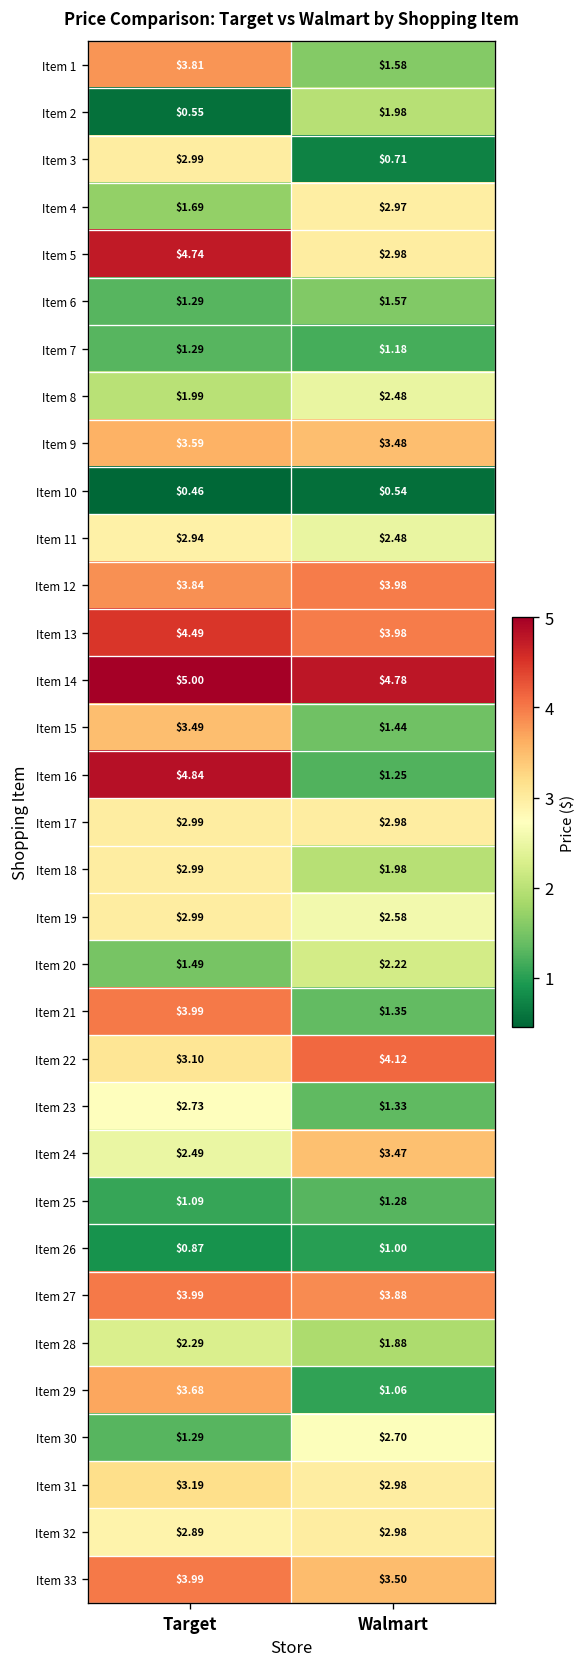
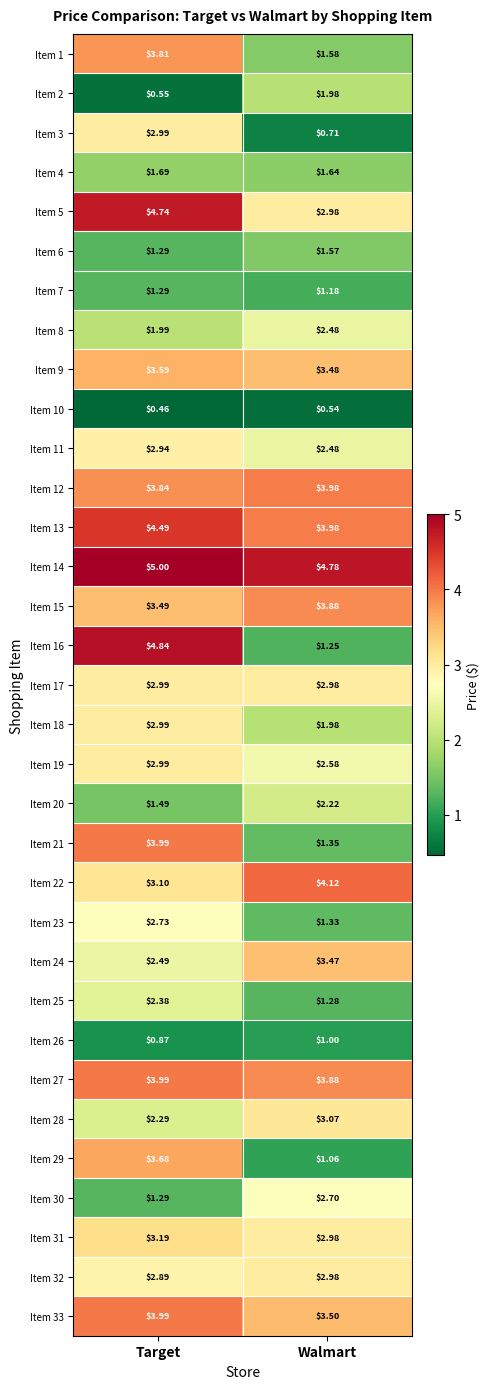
  {
    "Item 1": {
      "Target": "$3.81",
      "Walmart": "$1.58"
    },
    "Item 2": {
      "Target": "$0.55",
      "Walmart": "$1.98"
    },
    "Item 3": {
      "Target": "$2.99",
      "Walmart": "$0.71"
    },
    "Item 4": {
      "Target": "$1.69",
-     "Walmart": "$2.97"
+     "Walmart": "$1.64"
    },
    "Item 5": {
      "Target": "$4.74",
      "Walmart": "$2.98"
    },
    "Item 6": {
      "Target": "$1.29",
      "Walmart": "$1.57"
    },
    "Item 7": {
      "Target": "$1.29",
      "Walmart": "$1.18"
    },
    "Item 8": {
      "Target": "$1.99",
      "Walmart": "$2.48"
    },
    "Item 9": {
      "Target": "$3.59",
      "Walmart": "$3.48"
    },
    "Item 10": {
      "Target": "$0.46",
      "Walmart": "$0.54"
    },
    "Item 11": {
      "Target": "$2.94",
      "Walmart": "$2.48"
    },
    "Item 12": {
      "Target": "$3.84",
      "Walmart": "$3.98"
    },
    "Item 13": {
      "Target": "$4.49",
      "Walmart": "$3.98"
    },
    "Item 14": {
      "Target": "$5.00",
      "Walmart": "$4.78"
    },
    "Item 15": {
      "Target": "$3.49",
-     "Walmart": "$1.44"
+     "Walmart": "$3.88"
    },
    "Item 16": {
      "Target": "$4.84",
      "Walmart": "$1.25"
    },
    "Item 17": {
      "Target": "$2.99",
      "Walmart": "$2.98"
    },
    "Item 18": {
      "Target": "$2.99",
      "Walmart": "$1.98"
    },
    "Item 19": {
      "Target": "$2.99",
      "Walmart": "$2.58"
    },
    "Item 20": {
      "Target": "$1.49",
      "Walmart": "$2.22"
    },
    "Item 21": {
      "Target": "$3.99",
      "Walmart": "$1.35"
    },
    "Item 22": {
      "Target": "$3.10",
      "Walmart": "$4.12"
    },
    "Item 23": {
      "Target": "$2.73",
      "Walmart": "$1.33"
    },
    "Item 24": {
      "Target": "$2.49",
      "Walmart": "$3.47"
    },
    "Item 25": {
-     "Target": "$1.09",
+     "Target": "$2.38",
      "Walmart": "$1.28"
    },
    "Item 26": {
      "Target": "$0.87",
      "Walmart": "$1.00"
    },
    "Item 27": {
      "Target": "$3.99",
      "Walmart": "$3.88"
    },
    "Item 28": {
      "Target": "$2.29",
-     "Walmart": "$1.88"
+     "Walmart": "$3.07"
    },
    "Item 29": {
      "Target": "$3.68",
      "Walmart": "$1.06"
    },
    "Item 30": {
      "Target": "$1.29",
      "Walmart": "$2.70"
    },
    "Item 31": {
      "Target": "$3.19",
      "Walmart": "$2.98"
    },
    "Item 32": {
      "Target": "$2.89",
      "Walmart": "$2.98"
    },
    "Item 33": {
      "Target": "$3.99",
      "Walmart": "$3.50"
    }
  }
